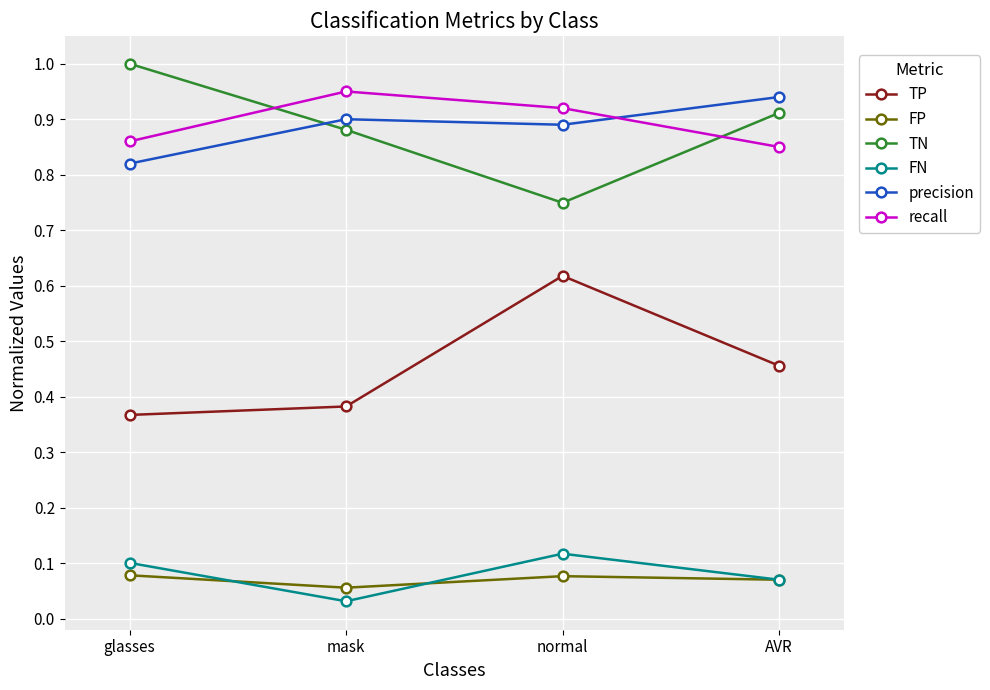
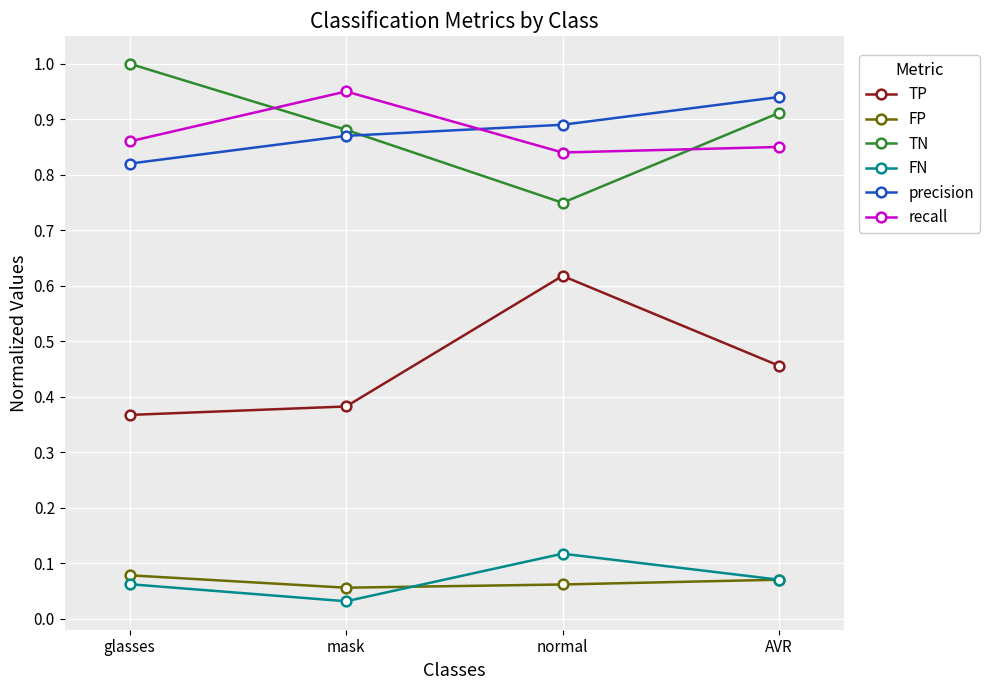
  {
    "TP": {
      "glasses": 0.37,
      "mask": 0.38,
      "normal": 0.62,
      "AVR": 0.46
    },
    "FP": {
      "glasses": 0.08,
      "mask": 0.06,
-     "normal": 0.08
+     "normal": 0.06
    },
    "TN": {
      "glasses": 1.00,
      "mask": 0.88,
      "normal": 0.75,
      "AVR": 0.91
    },
    "FN": {
-     "glasses": 0.10,
+     "glasses": 0.06,
      "mask": 0.03,
      "normal": 0.12
    },
    "precision": {
      "glasses": 0.82,
-     "mask": 0.90,
+     "mask": 0.87,
      "normal": 0.89,
      "AVR": 0.94
    },
    "recall": {
      "glasses": 0.86,
      "mask": 0.95,
-     "normal": 0.92,
+     "normal": 0.84,
      "AVR": 0.85
    }
  }
